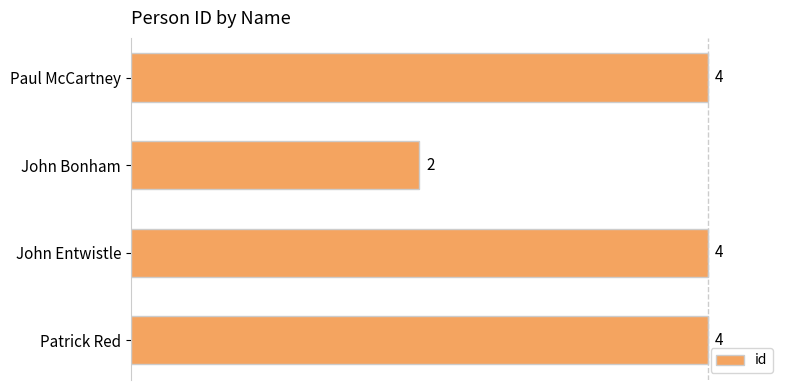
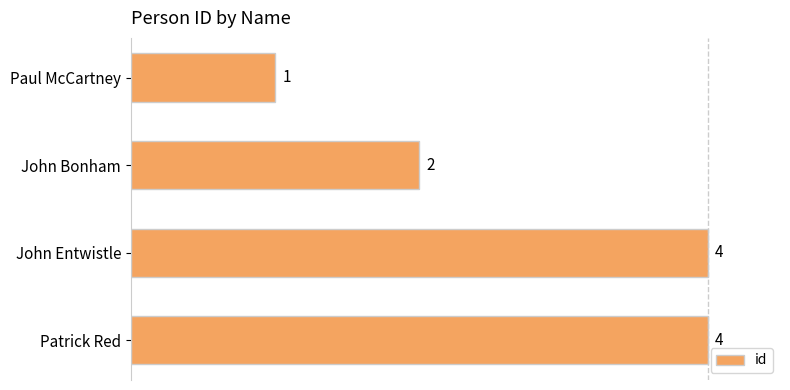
  {
-   "Paul McCartney": 4,
+   "Paul McCartney": 1,
    "John Bonham": 2,
    "John Entwistle": 4
  }
